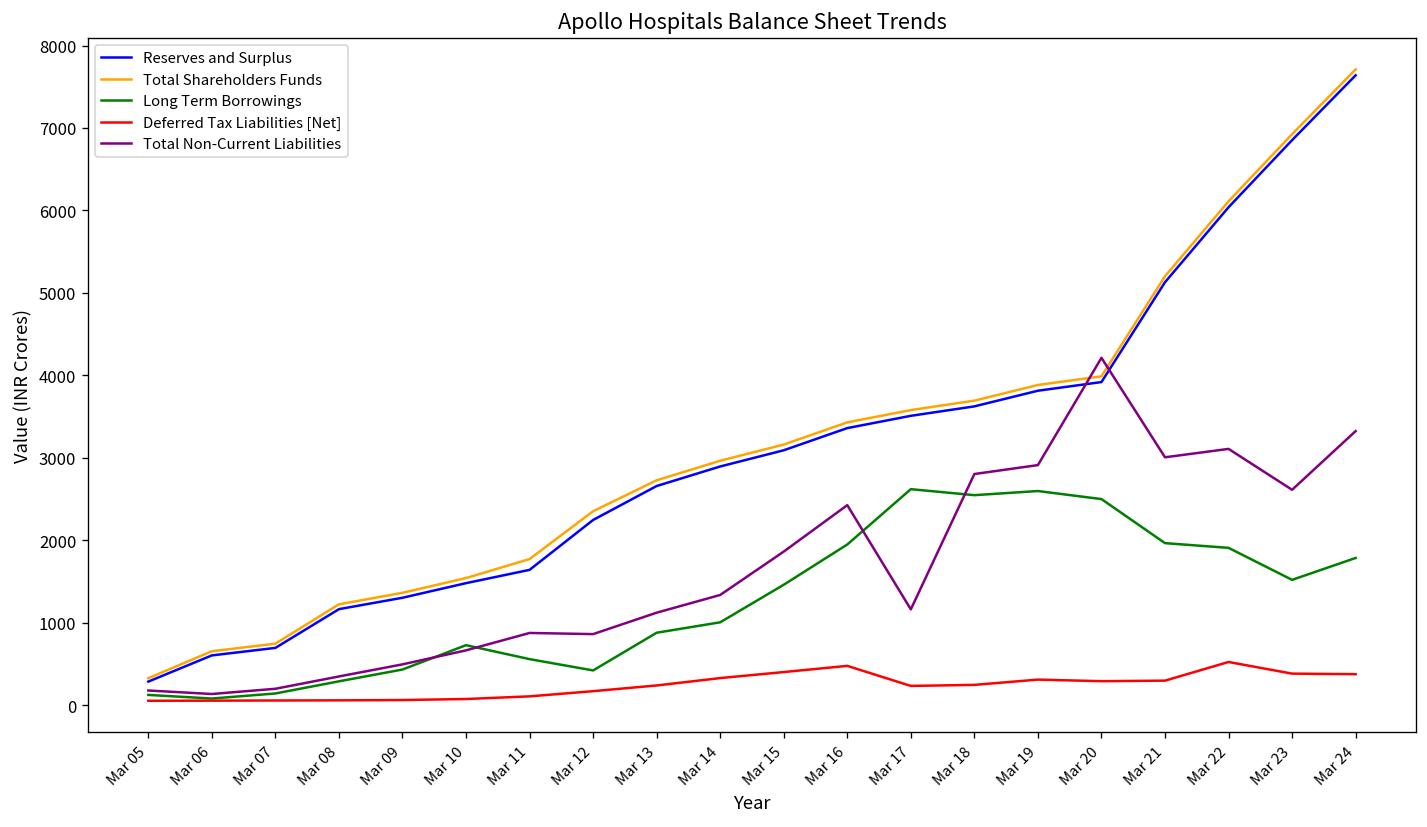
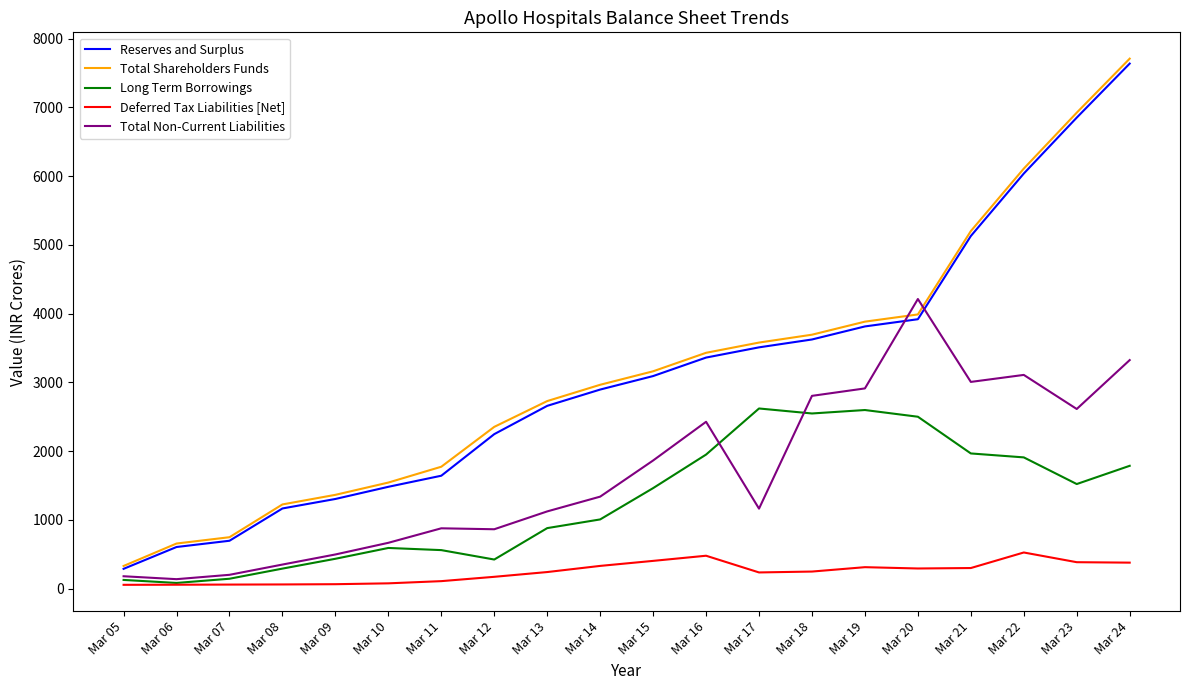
  {
    "Reserves and Surplus": {
      "Mar 05": 300,
      "Mar 06": 600,
      "Mar 07": 700,
      "Mar 08": 1200,
      "Mar 09": 1300,
      "Mar 10": 1500,
      "Mar 11": 1600,
      "Mar 12": 2200,
      "Mar 13": 2700,
      "Mar 14": 2900,
      "Mar 15": 3100,
      "Mar 16": 3400,
      "Mar 17": 3500,
      "Mar 18": 3600,
      "Mar 19": 3800,
      "Mar 20": 3900,
      "Mar 21": 5100,
      "Mar 22": 6000,
      "Mar 23": 6900,
      "Mar 24": 7600
    },
    "Total Shareholders Funds": {
      "Mar 05": 300,
      "Mar 06": 700,
      "Mar 07": 700,
      "Mar 08": 1200,
      "Mar 09": 1400,
      "Mar 10": 1500,
      "Mar 11": 1800,
      "Mar 12": 2400,
      "Mar 13": 2700,
      "Mar 14": 3000,
      "Mar 15": 3200,
      "Mar 16": 3400,
      "Mar 17": 3600,
      "Mar 18": 3700,
      "Mar 19": 3900,
      "Mar 20": 4000,
      "Mar 21": 5200,
      "Mar 22": 6100,
      "Mar 23": 6900,
      "Mar 24": 7700
    },
    "Long Term Borrowings": {
      "Mar 05": 100,
      "Mar 07": 100,
      "Mar 08": 300,
      "Mar 09": 400,
-     "Mar 10": 700,
+     "Mar 10": 600,
      "Mar 11": 600,
      "Mar 12": 400,
      "Mar 13": 900,
      "Mar 14": 1000,
      "Mar 15": 1500,
      "Mar 16": 1900,
      "Mar 17": 2600,
      "Mar 18": 2500,
      "Mar 19": 2600,
      "Mar 20": 2500,
      "Mar 21": 2000,
      "Mar 22": 1900,
      "Mar 23": 1500,
      "Mar 24": 1800
    },
    "Deferred Tax Liabilities [Net]": {
      "Mar 05": 100,
      "Mar 07": 100,
      "Mar 08": 100,
      "Mar 09": 100,
      "Mar 10": 100,
      "Mar 11": 100,
      "Mar 12": 200,
      "Mar 13": 200,
      "Mar 14": 300,
      "Mar 15": 400,
      "Mar 16": 500,
      "Mar 17": 200,
      "Mar 18": 200,
      "Mar 19": 300,
      "Mar 20": 300,
      "Mar 21": 300,
      "Mar 22": 500,
      "Mar 23": 400,
      "Mar 24": 400
    },
    "Total Non-Current Liabilities": {
      "Mar 05": 200,
      "Mar 06": 100,
      "Mar 07": 200,
      "Mar 08": 300,
      "Mar 09": 500,
      "Mar 10": 700,
      "Mar 11": 900,
      "Mar 12": 900,
      "Mar 13": 1100,
      "Mar 14": 1300,
      "Mar 15": 1900,
      "Mar 16": 2400,
      "Mar 17": 1200,
      "Mar 18": 2800,
      "Mar 19": 2900,
      "Mar 20": 4200,
      "Mar 21": 3000,
      "Mar 22": 3100,
      "Mar 23": 2600,
      "Mar 24": 3300
    }
  }
